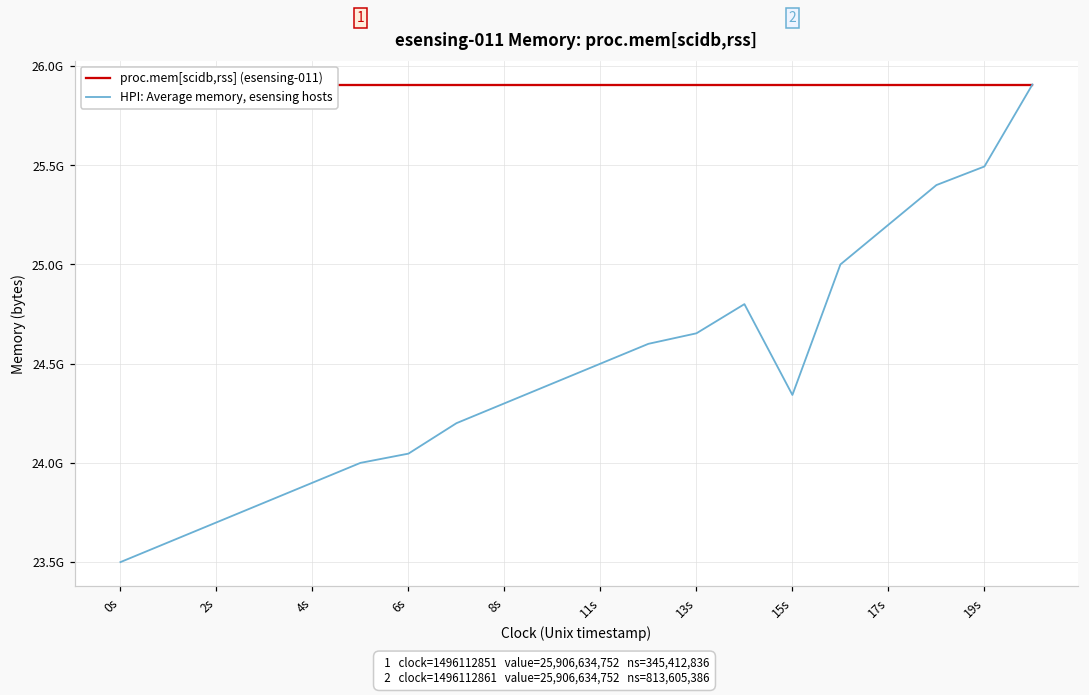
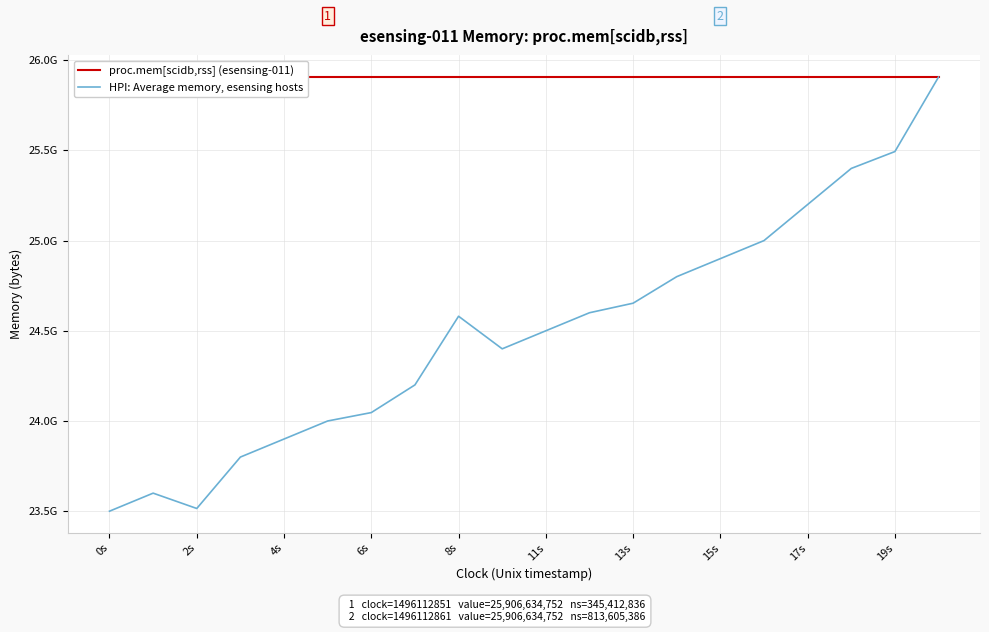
  {
    "proc.mem[scidb,rss] (esensing-011)": {
      "6s": 25910000000,
      "8s": 25910000000,
      "11s": 25910000000,
      "13s": 25910000000,
      "15s": 25910000000,
      "17s": 25910000000,
      "19s": 25910000000
    },
    "HPI: Average memory, esensing hosts": {
      "0s": 23500000000,
-     "2s": 23700000000,
+     "2s": 23510000000,
      "4s": 23900000000,
      "6s": 24050000000,
-     "8s": 24300000000,
+     "8s": 24580000000,
      "11s": 24500000000,
      "13s": 24650000000,
-     "15s": 24340000000,
+     "15s": 24900000000,
      "17s": 25200000000,
      "19s": 25490000000
    }
  }
